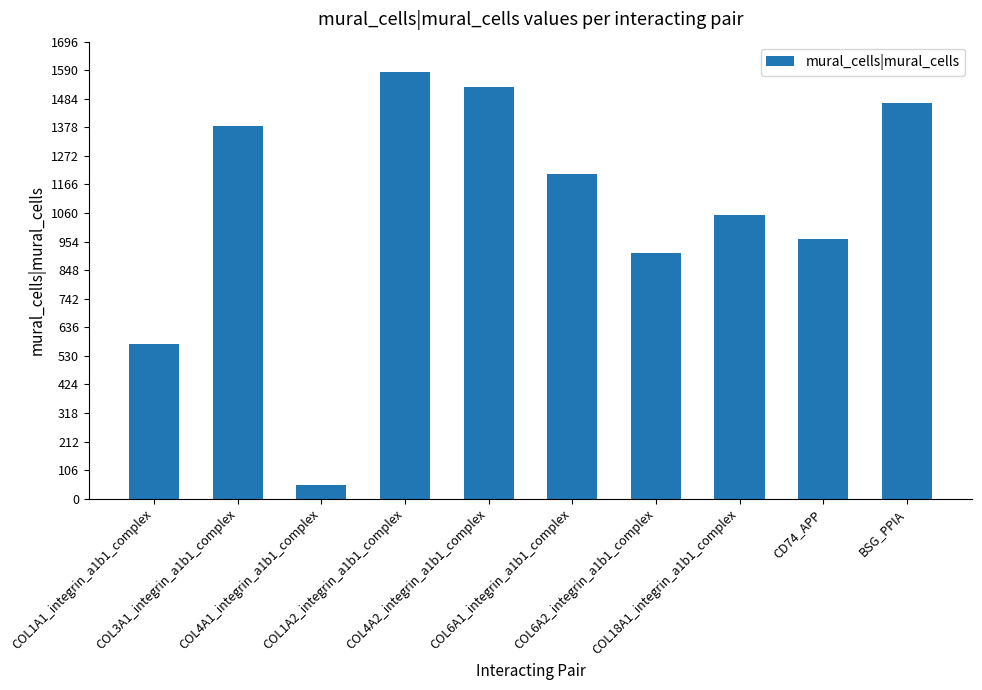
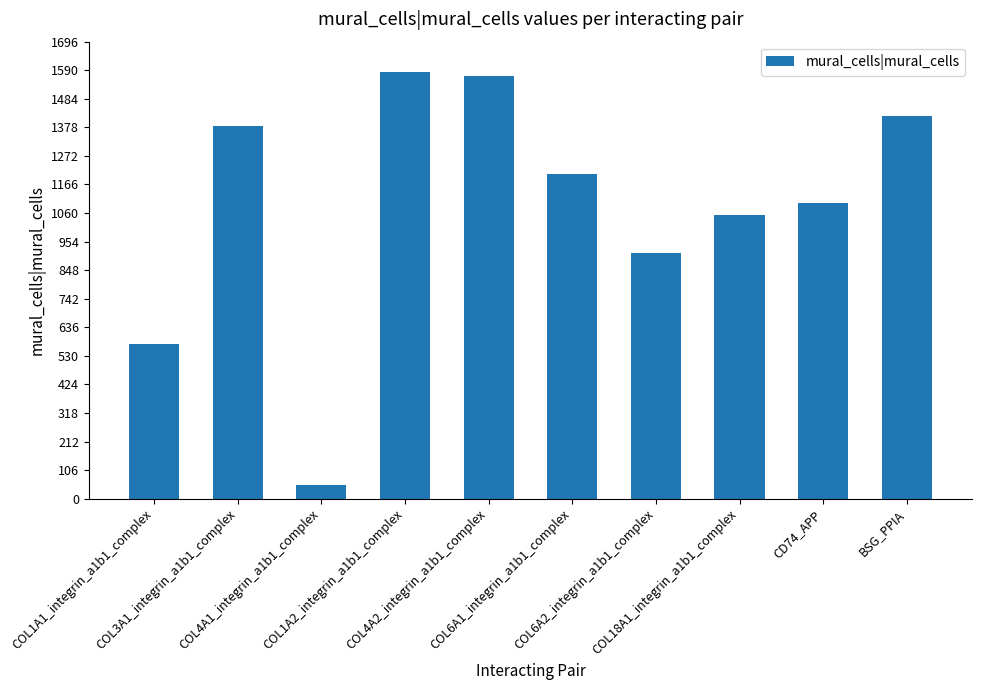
  {
    "COL1A1_integrin_a1b1_complex": 570,
    "COL3A1_integrin_a1b1_complex": 1380,
    "COL4A1_integrin_a1b1_complex": 50,
    "COL1A2_integrin_a1b1_complex": 1580,
-   "COL4A2_integrin_a1b1_complex": 1530,
+   "COL4A2_integrin_a1b1_complex": 1570,
    "COL6A1_integrin_a1b1_complex": 1200,
    "COL6A2_integrin_a1b1_complex": 910,
    "COL18A1_integrin_a1b1_complex": 1050,
-   "CD74_APP": 960,
-   "BSG_PPIA": 1470
+   "CD74_APP": 1100,
+   "BSG_PPIA": 1420
  }
